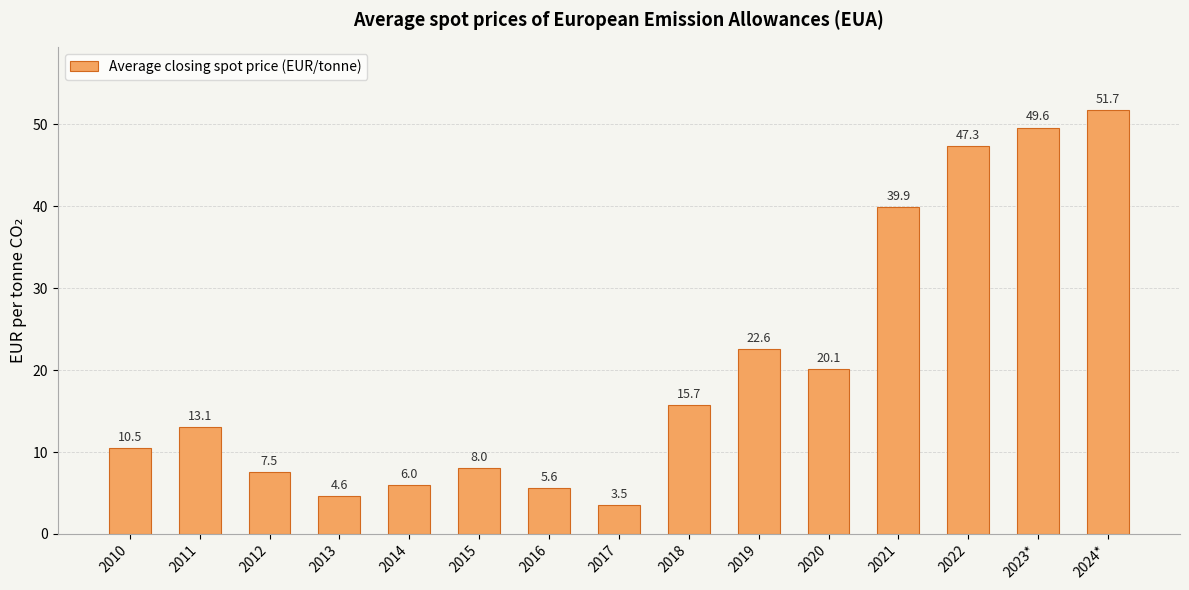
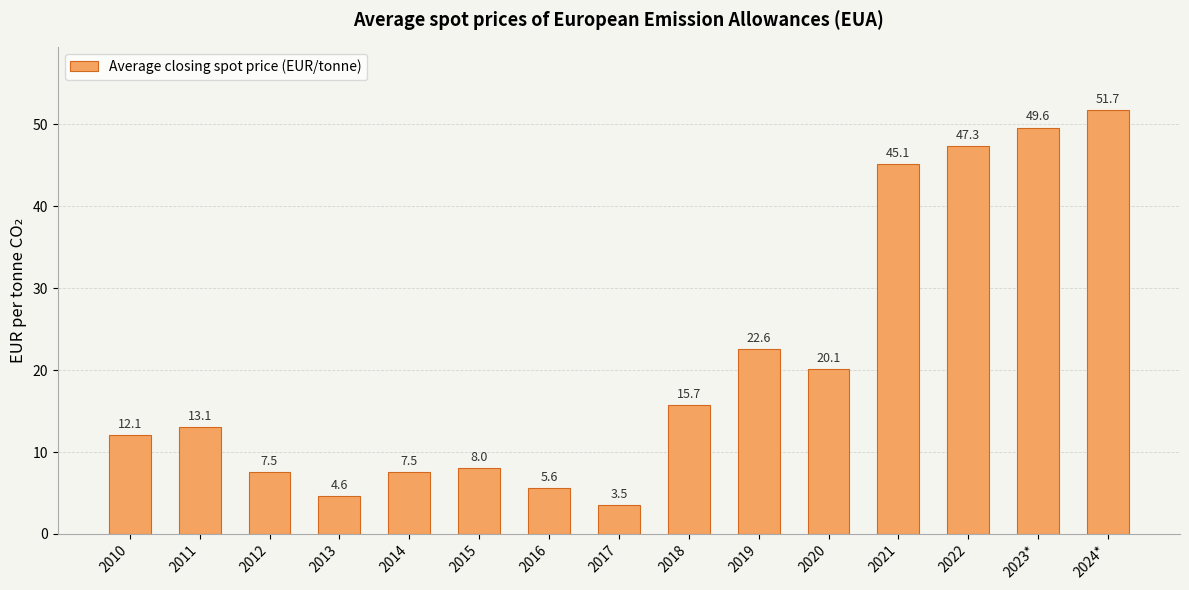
  {
-   "2010": 10.5,
+   "2010": 12.1,
    "2011": 13.1,
    "2012": 7.5,
    "2013": 4.6,
-   "2014": 6.0,
+   "2014": 7.5,
    "2015": 8.0,
    "2016": 5.6,
    "2017": 3.5,
    "2018": 15.7,
    "2019": 22.6,
    "2020": 20.1,
-   "2021": 39.9,
+   "2021": 45.1,
    "2022": 47.3,
    "2023*": 49.6,
    "2024*": 51.7
  }
